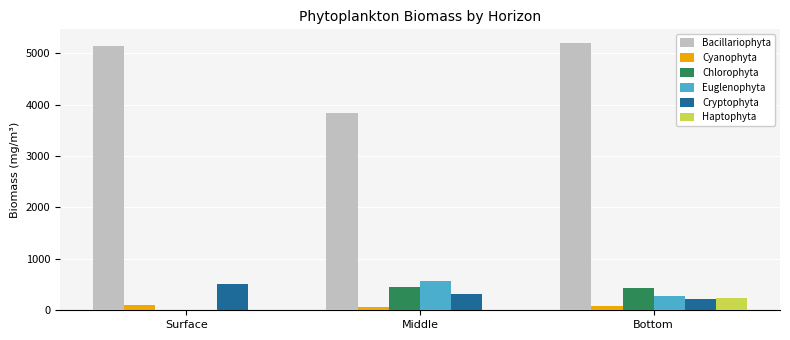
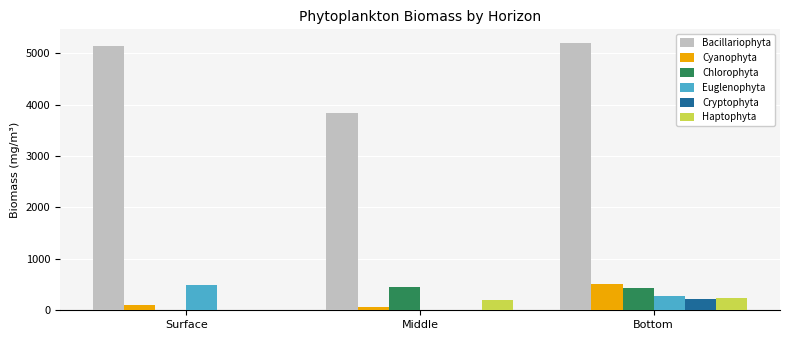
  {
    "Bacillariophyta": {
      "Surface": 5100,
      "Middle": 3800,
      "Bottom": 5200
    },
    "Cyanophyta": {
      "Surface": 100,
      "Middle": 100,
-     "Bottom": 100
+     "Bottom": 500
    },
    "Chlorophyta": {
      "Middle": 500,
      "Bottom": 400
    },
    "Euglenophyta": {
-     "Surface": 0,
-     "Middle": 600,
+     "Surface": 500,
+     "Middle": 0,
      "Bottom": 300
    },
    "Cryptophyta": {
-     "Surface": 500,
-     "Middle": 300,
+     "Surface": 0,
+     "Middle": 0,
      "Bottom": 200
    },
    "Haptophyta": {
-     "Middle": 0,
+     "Middle": 200,
      "Bottom": 200
    }
  }
